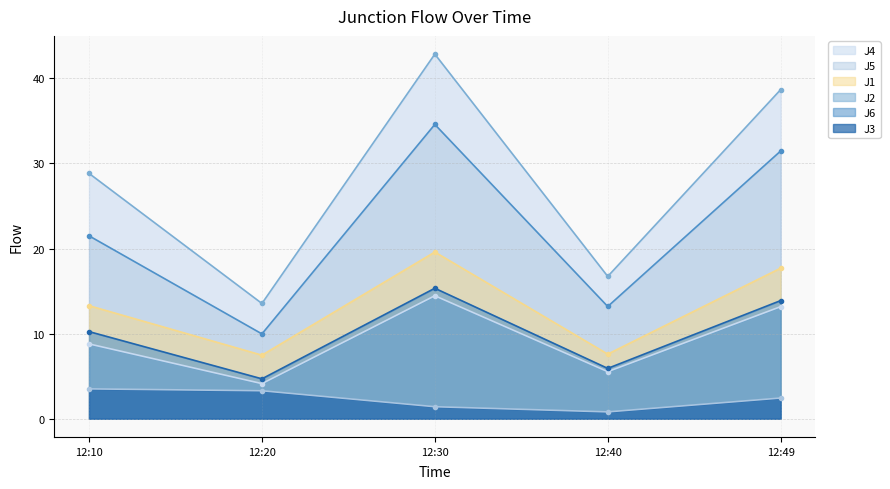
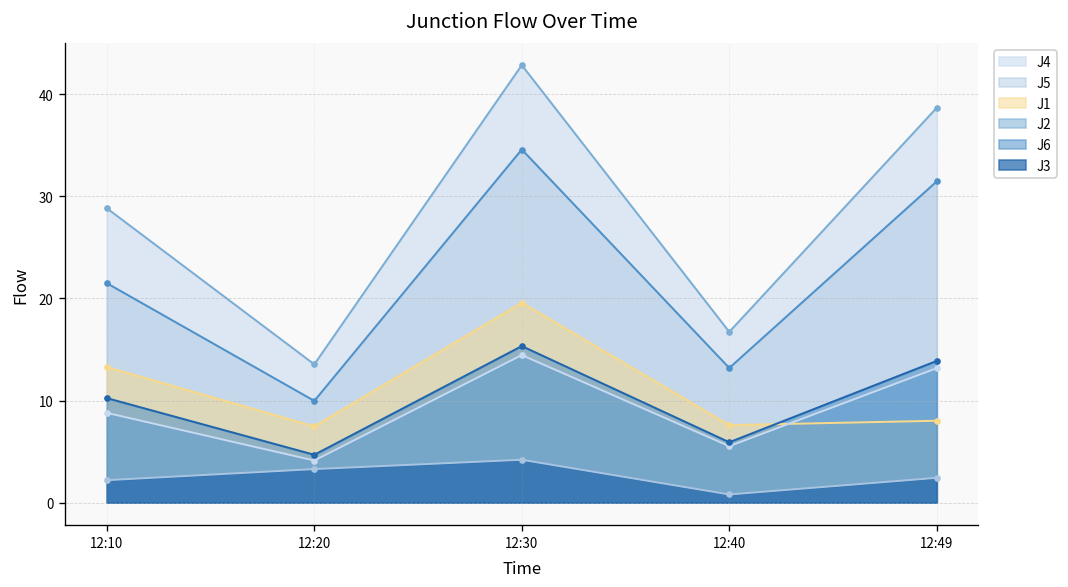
  {
    "J1": {
      "12:10": 13,
      "12:20": 7,
      "12:30": 20,
      "12:40": 8,
-     "12:49": 18
+     "12:49": 8
    },
    "J3": {
-     "12:10": 4,
+     "12:10": 2,
      "12:20": 3,
-     "12:30": 1,
+     "12:30": 4,
      "12:40": 1,
      "12:49": 2
    }
  }
